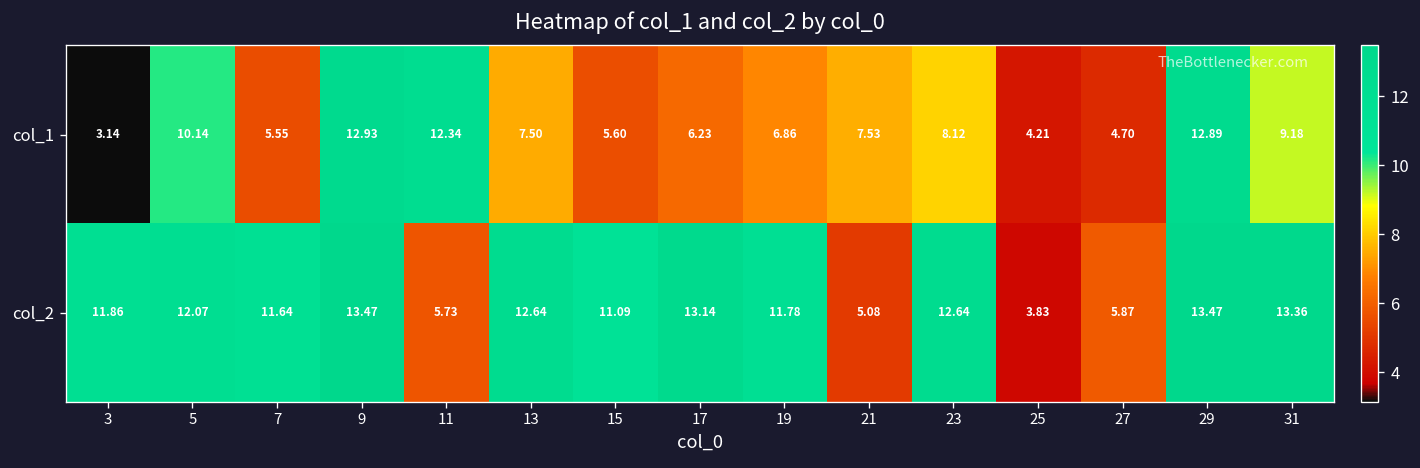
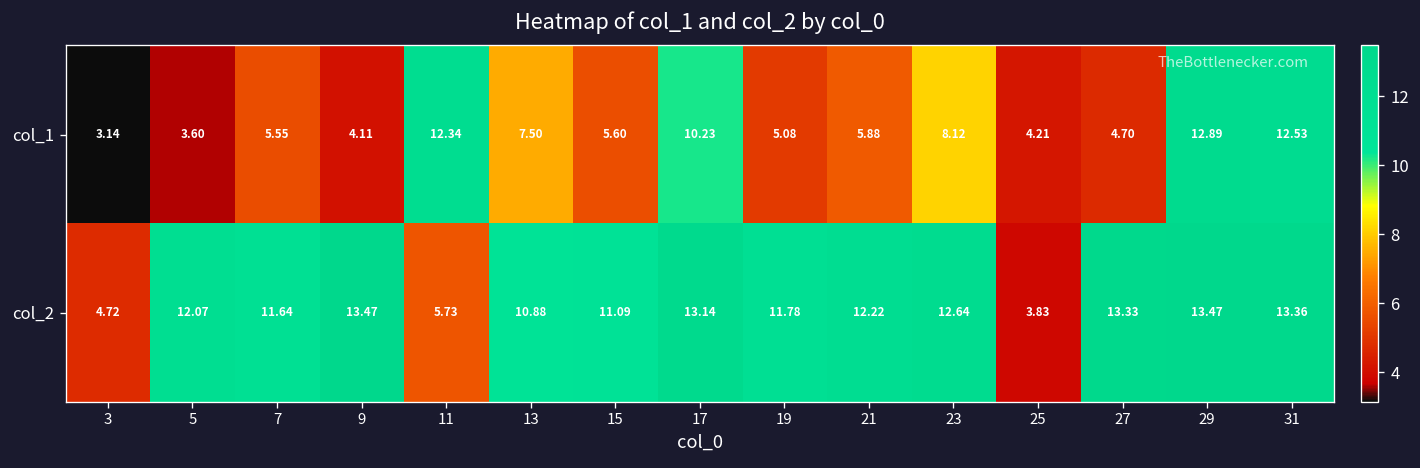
  {
    "col_1": {
      "3": 3.14,
-     "5": 10.14,
+     "5": 3.60,
      "7": 5.55,
-     "9": 12.93,
+     "9": 4.11,
      "11": 12.34,
      "13": 7.50,
      "15": 5.60,
-     "17": 6.23,
-     "19": 6.86,
-     "21": 7.53,
+     "17": 10.23,
+     "19": 5.08,
+     "21": 5.88,
      "23": 8.12,
      "25": 4.21,
      "27": 4.70,
-     "31": 9.18
+     "31": 12.53
    },
    "col_2": {
-     "3": 11.86,
+     "3": 4.72,
      "5": 12.07,
      "7": 11.64,
      "9": 13.47,
      "11": 5.73,
-     "13": 12.64,
+     "13": 10.88,
      "15": 11.09,
      "17": 13.14,
      "19": 11.78,
-     "21": 5.08,
+     "21": 12.22,
      "23": 12.64,
      "25": 3.83,
-     "27": 5.87,
+     "27": 13.33,
      "29": 13.47,
      "31": 13.36
    }
  }
